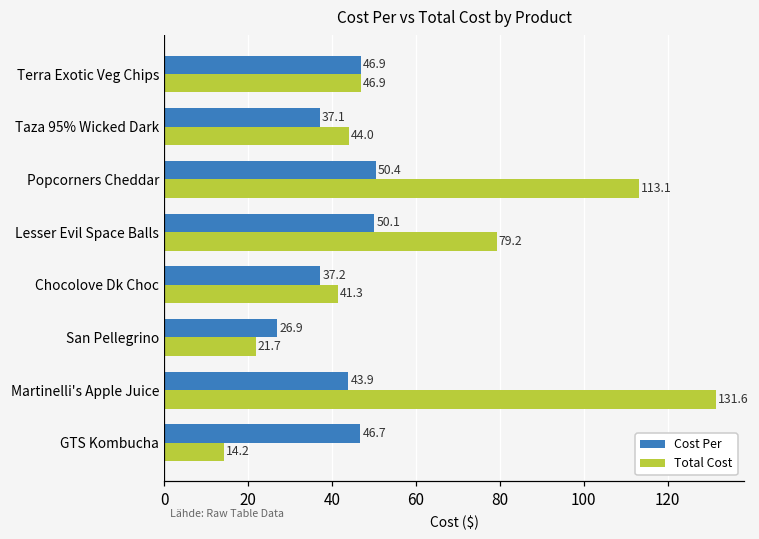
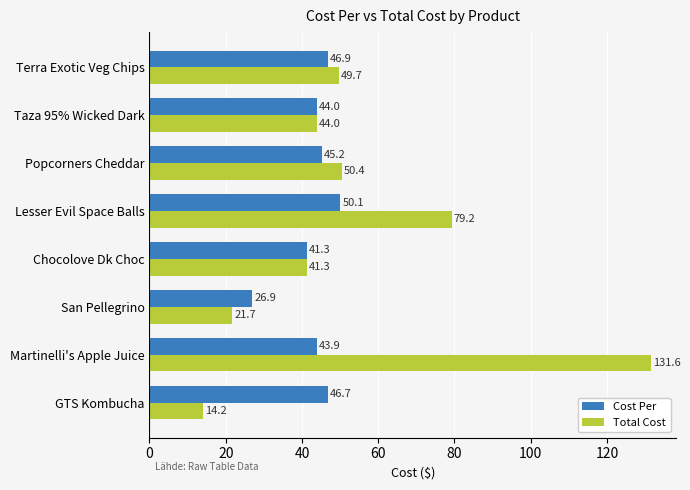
  {
    "Cost Per": {
      "Terra Exotic Veg Chips": 46.9,
-     "Taza 95% Wicked Dark": 37.1,
-     "Popcorners Cheddar": 50.4,
+     "Taza 95% Wicked Dark": 44.0,
+     "Popcorners Cheddar": 45.2,
      "Lesser Evil Space Balls": 50.1,
-     "Chocolove Dk Choc": 37.2,
+     "Chocolove Dk Choc": 41.3,
      "San Pellegrino": 26.9,
      "Martinelli's Apple Juice": 43.9,
      "GTS Kombucha": 46.7
    },
    "Total Cost": {
-     "Terra Exotic Veg Chips": 46.9,
+     "Terra Exotic Veg Chips": 49.7,
      "Taza 95% Wicked Dark": 44.0,
-     "Popcorners Cheddar": 113.1,
+     "Popcorners Cheddar": 50.4,
      "Lesser Evil Space Balls": 79.2,
      "Chocolove Dk Choc": 41.3,
      "San Pellegrino": 21.7,
      "Martinelli's Apple Juice": 131.6,
      "GTS Kombucha": 14.2
    }
  }
